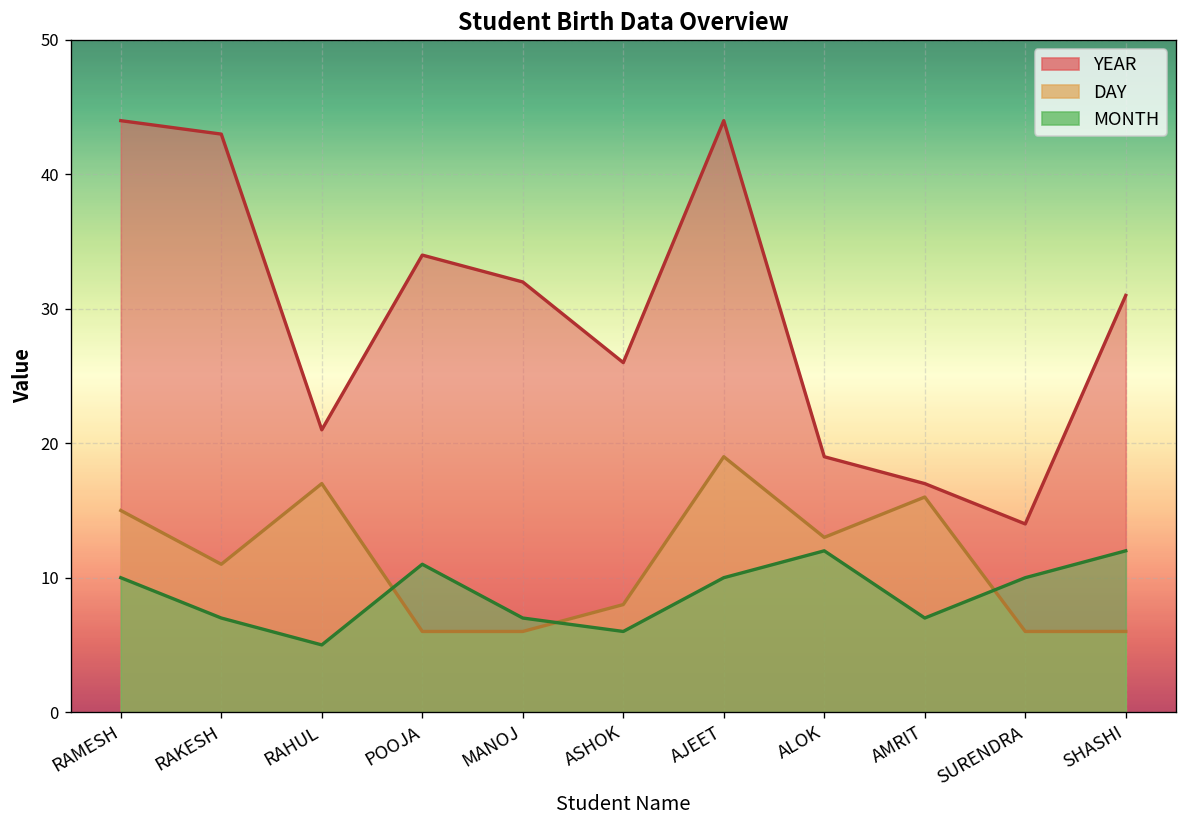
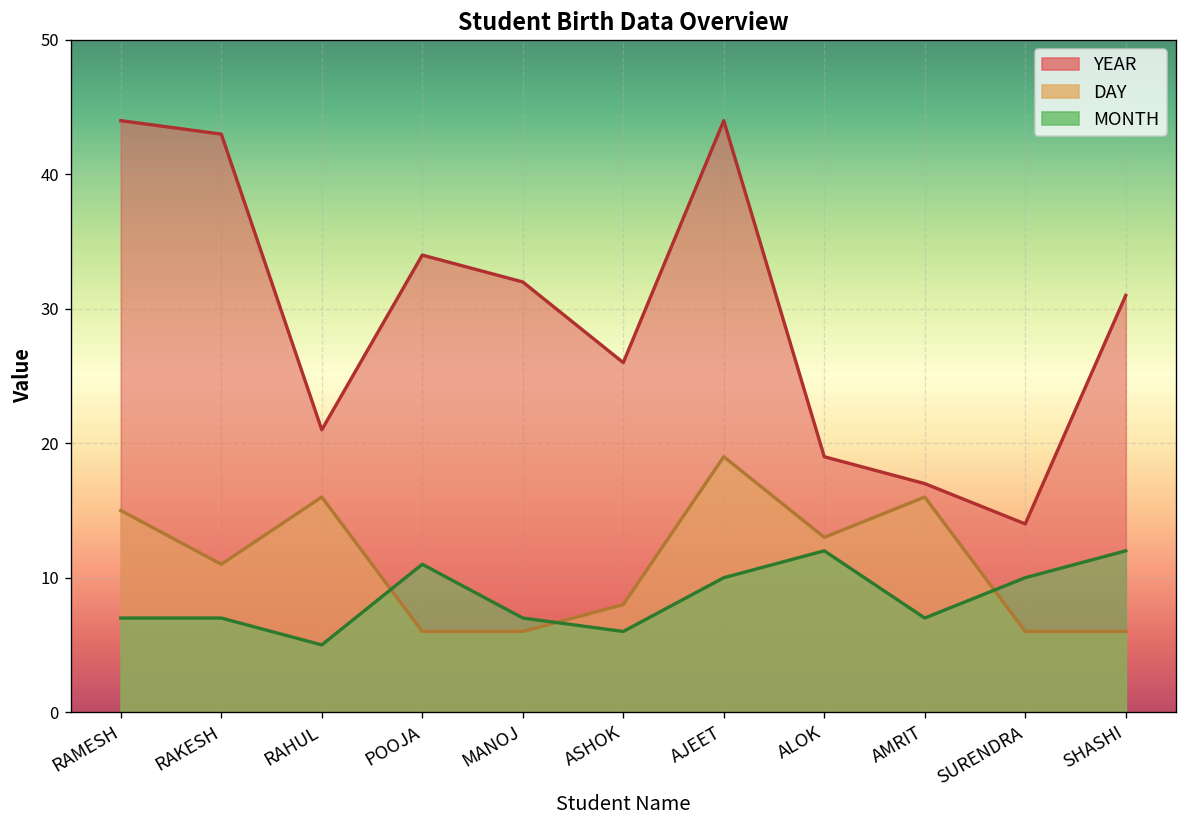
  {
    "YEAR": {
      "RAMESH": 44,
      "RAKESH": 43,
      "RAHUL": 21,
      "POOJA": 34,
      "MANOJ": 32,
      "ASHOK": 26,
      "AJEET": 44,
      "ALOK": 19,
      "AMRIT": 17,
      "SURENDRA": 14,
      "SHASHI": 31
    },
    "DAY": {
      "RAMESH": 15,
      "RAKESH": 11,
-     "RAHUL": 17,
+     "RAHUL": 16,
      "POOJA": 6,
      "MANOJ": 6,
      "ASHOK": 8,
      "AJEET": 19,
      "ALOK": 13,
      "AMRIT": 16,
      "SURENDRA": 6,
      "SHASHI": 6
    },
    "MONTH": {
-     "RAMESH": 10,
+     "RAMESH": 7,
      "RAKESH": 7,
      "RAHUL": 5,
      "POOJA": 11,
      "MANOJ": 7,
      "ASHOK": 6,
      "AJEET": 10,
      "ALOK": 12,
      "AMRIT": 7,
      "SURENDRA": 10,
      "SHASHI": 12
    }
  }
